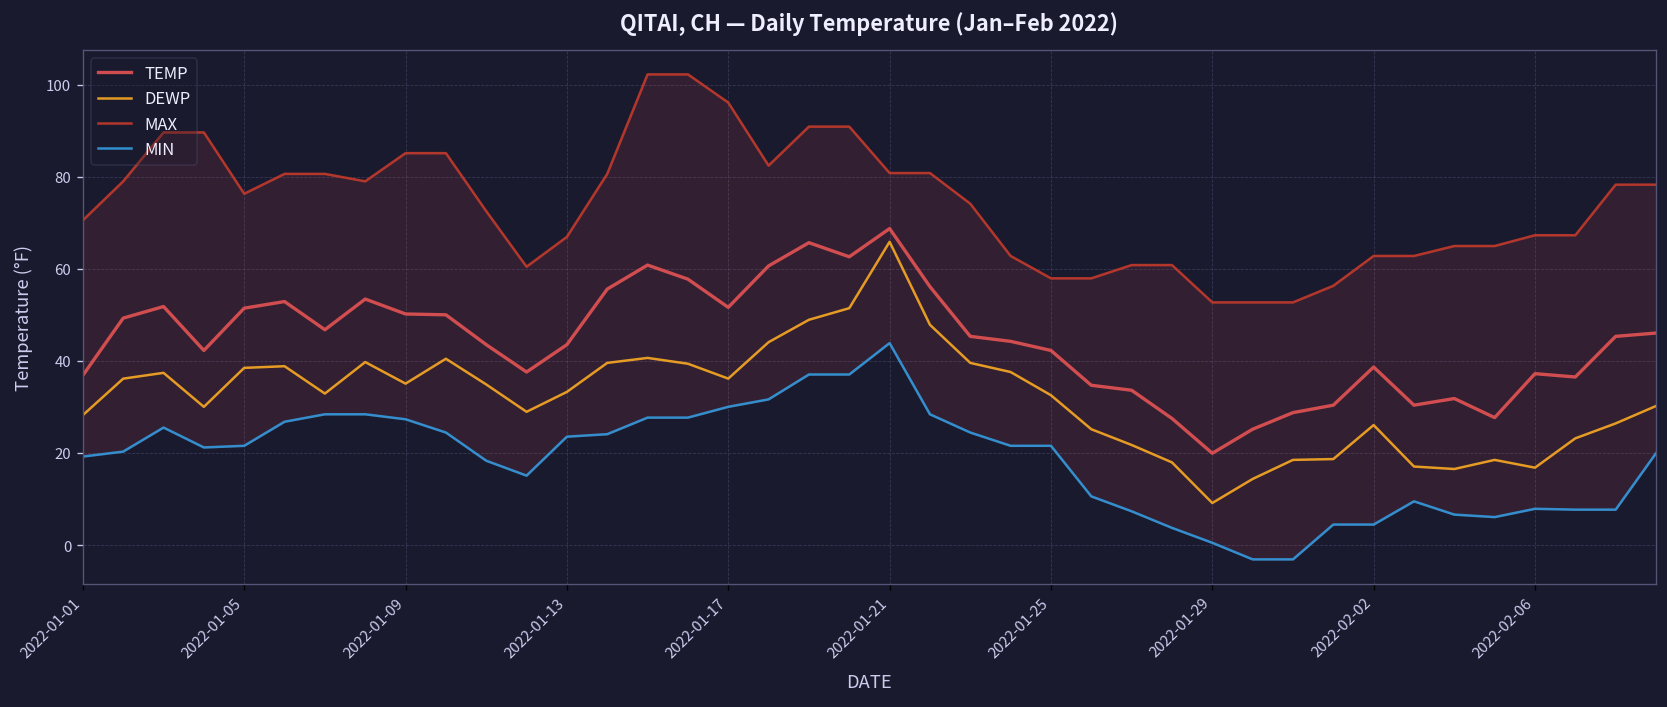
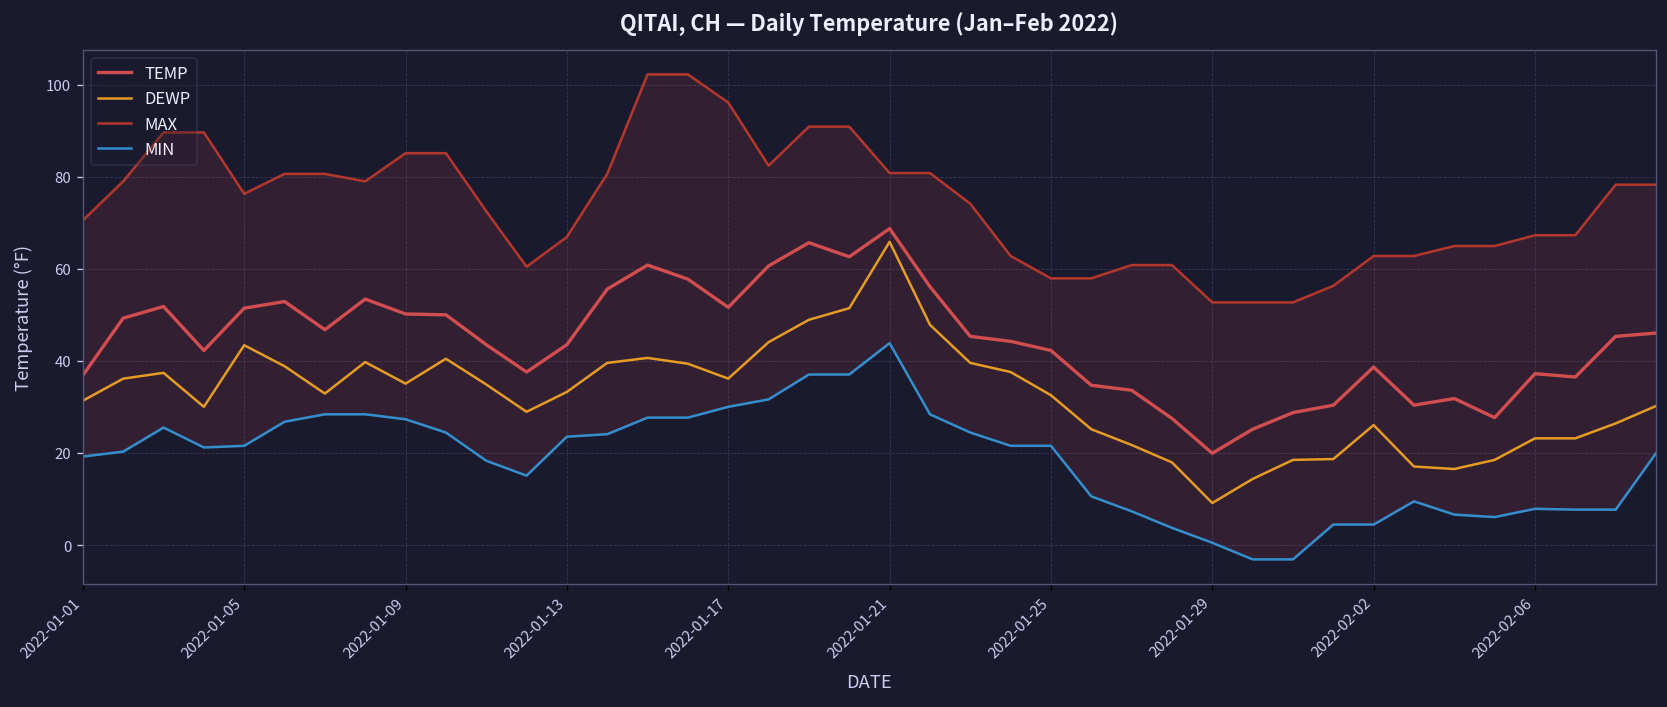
  {
    "DEWP": {
-     "2022-01-01": 28,
-     "2022-01-05": 38,
+     "2022-01-01": 31,
+     "2022-01-05": 43,
      "2022-01-09": 35,
      "2022-01-13": 33,
      "2022-01-17": 36,
      "2022-01-21": 66,
      "2022-01-25": 33,
      "2022-01-29": 9,
      "2022-02-02": 26,
-     "2022-02-06": 17
+     "2022-02-06": 23
    },
    "MIN": {
      "2022-01-01": 19,
      "2022-01-05": 22,
      "2022-01-09": 27,
      "2022-01-13": 24,
      "2022-01-17": 30,
      "2022-01-21": 44,
      "2022-01-25": 22,
      "2022-01-29": 1,
      "2022-02-02": 4,
      "2022-02-06": 8
    }
  }
